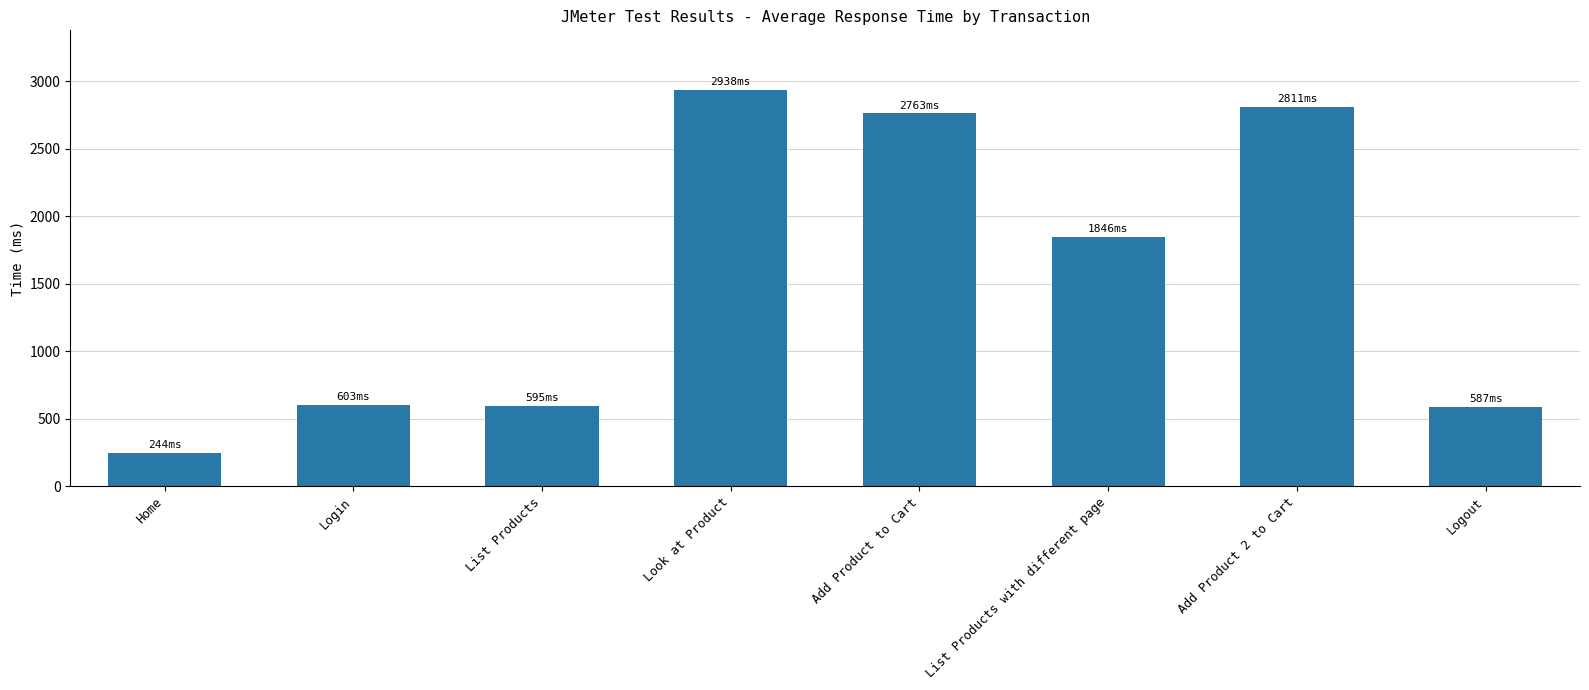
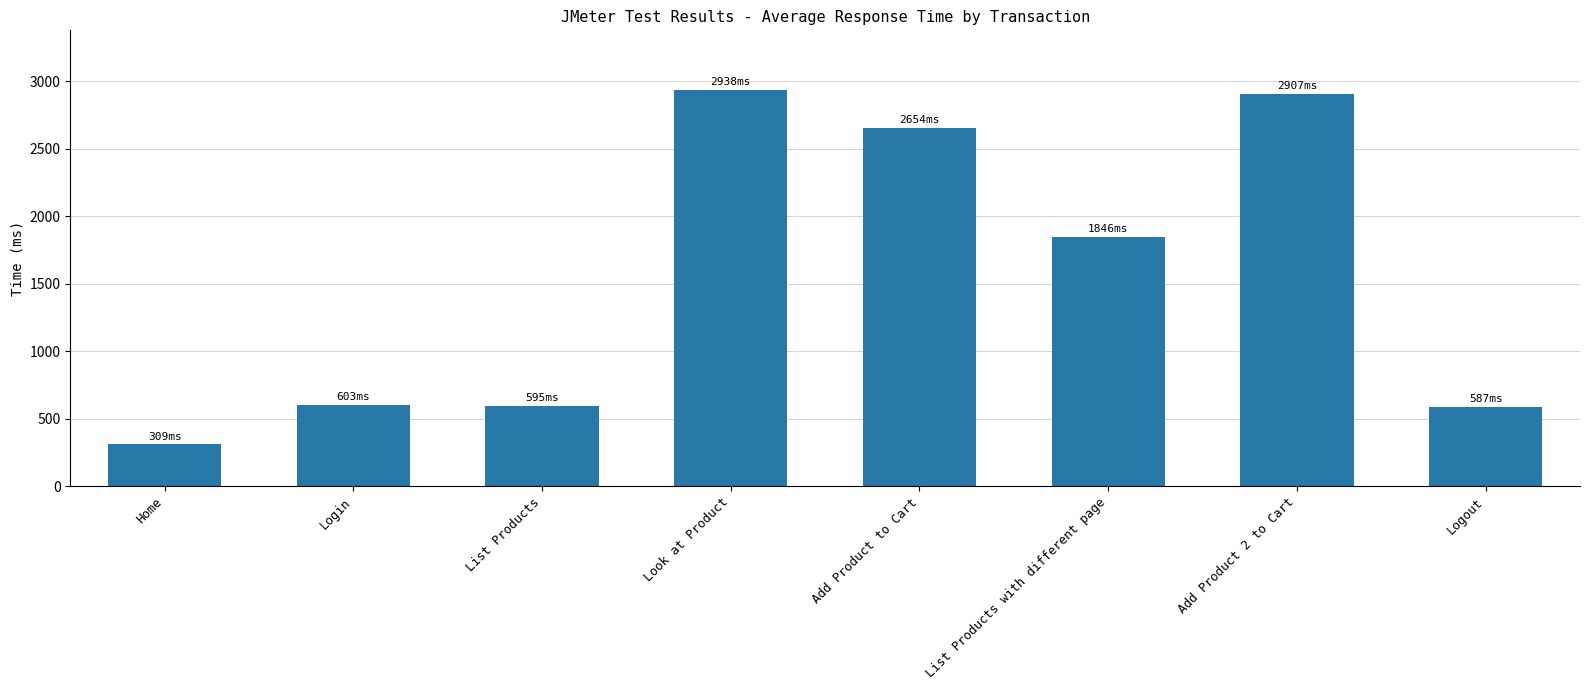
  {
-   "Home": 244,
+   "Home": 309,
    "Login": 603,
    "List Products": 595,
    "Look at Product": 2938,
-   "Add Product to Cart": 2763,
+   "Add Product to Cart": 2654,
    "List Products with different page": 1846,
-   "Add Product 2 to Cart": 2811,
+   "Add Product 2 to Cart": 2907,
    "Logout": 587
  }
